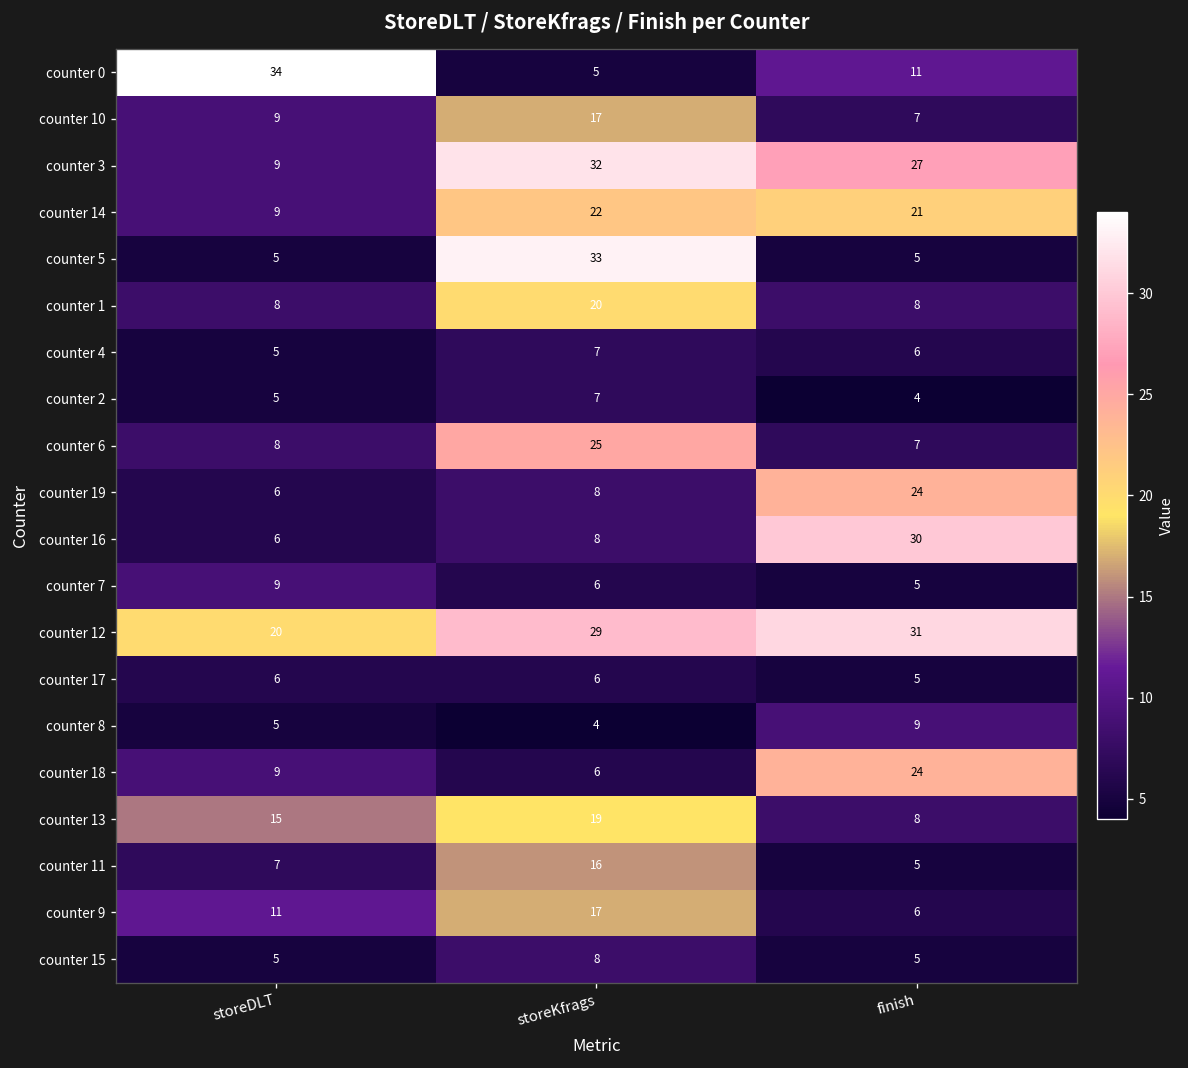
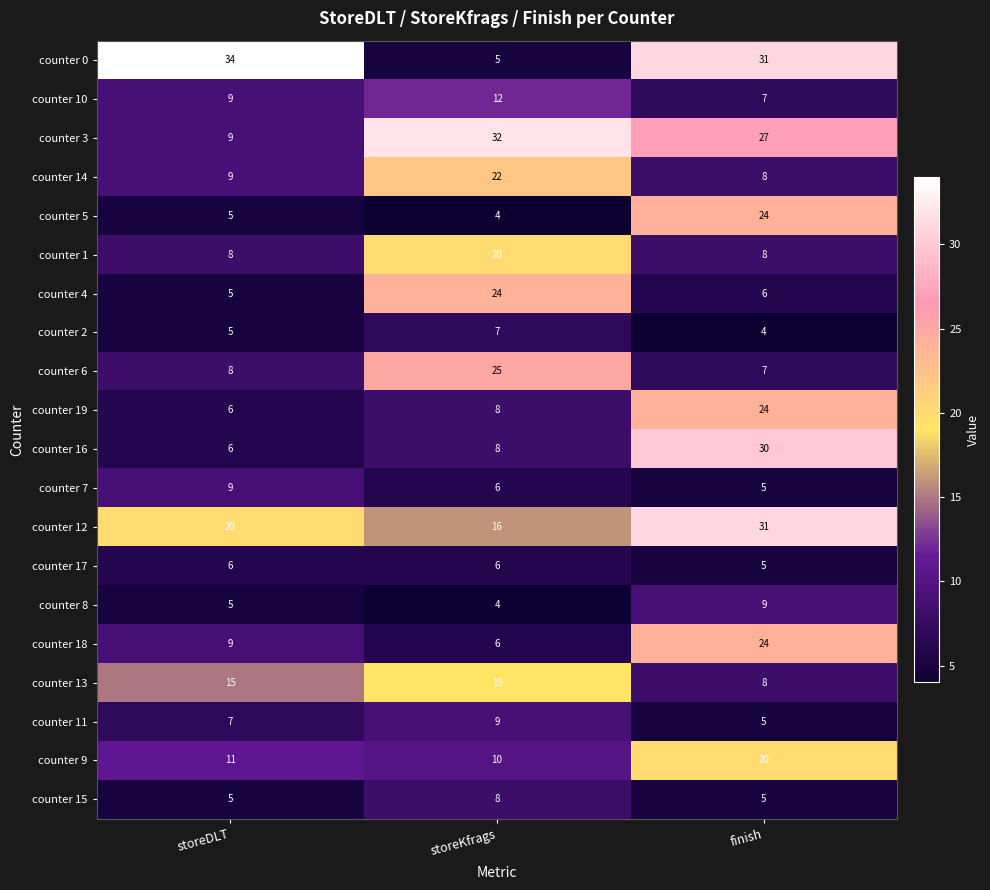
  {
    "counter 0": {
      "storeDLT": 34,
      "storeKfrags": 5,
-     "finish": 11
+     "finish": 31
    },
    "counter 10": {
      "storeDLT": 9,
-     "storeKfrags": 17,
+     "storeKfrags": 12,
      "finish": 7
    },
    "counter 3": {
      "storeDLT": 9,
      "storeKfrags": 32,
      "finish": 27
    },
    "counter 14": {
      "storeDLT": 9,
      "storeKfrags": 22,
-     "finish": 21
+     "finish": 8
    },
    "counter 5": {
      "storeDLT": 5,
-     "storeKfrags": 33,
-     "finish": 5
+     "storeKfrags": 4,
+     "finish": 24
    },
    "counter 1": {
      "storeDLT": 8,
      "storeKfrags": 20,
      "finish": 8
    },
    "counter 4": {
      "storeDLT": 5,
-     "storeKfrags": 7,
+     "storeKfrags": 24,
      "finish": 6
    },
    "counter 2": {
      "storeDLT": 5,
      "storeKfrags": 7,
      "finish": 4
    },
    "counter 6": {
      "storeDLT": 8,
      "storeKfrags": 25,
      "finish": 7
    },
    "counter 19": {
      "storeDLT": 6,
      "storeKfrags": 8,
      "finish": 24
    },
    "counter 16": {
      "storeDLT": 6,
      "storeKfrags": 8,
      "finish": 30
    },
    "counter 7": {
      "storeDLT": 9,
      "storeKfrags": 6,
      "finish": 5
    },
    "counter 12": {
      "storeDLT": 20,
-     "storeKfrags": 29,
+     "storeKfrags": 16,
      "finish": 31
    },
    "counter 17": {
      "storeDLT": 6,
      "storeKfrags": 6,
      "finish": 5
    },
    "counter 8": {
      "storeDLT": 5,
      "storeKfrags": 4,
      "finish": 9
    },
    "counter 18": {
      "storeDLT": 9,
      "storeKfrags": 6,
      "finish": 24
    },
    "counter 13": {
      "storeDLT": 15,
      "storeKfrags": 19,
      "finish": 8
    },
    "counter 11": {
      "storeDLT": 7,
-     "storeKfrags": 16,
+     "storeKfrags": 9,
      "finish": 5
    },
    "counter 9": {
      "storeDLT": 11,
-     "storeKfrags": 17,
-     "finish": 6
+     "storeKfrags": 10,
+     "finish": 20
    },
    "counter 15": {
      "storeDLT": 5,
      "storeKfrags": 8,
      "finish": 5
    }
  }
